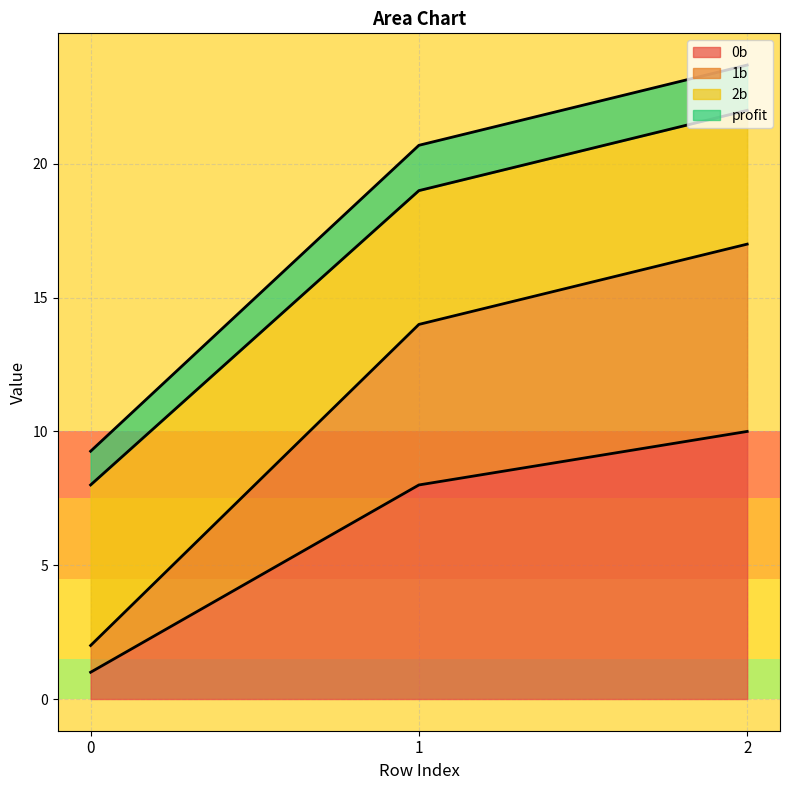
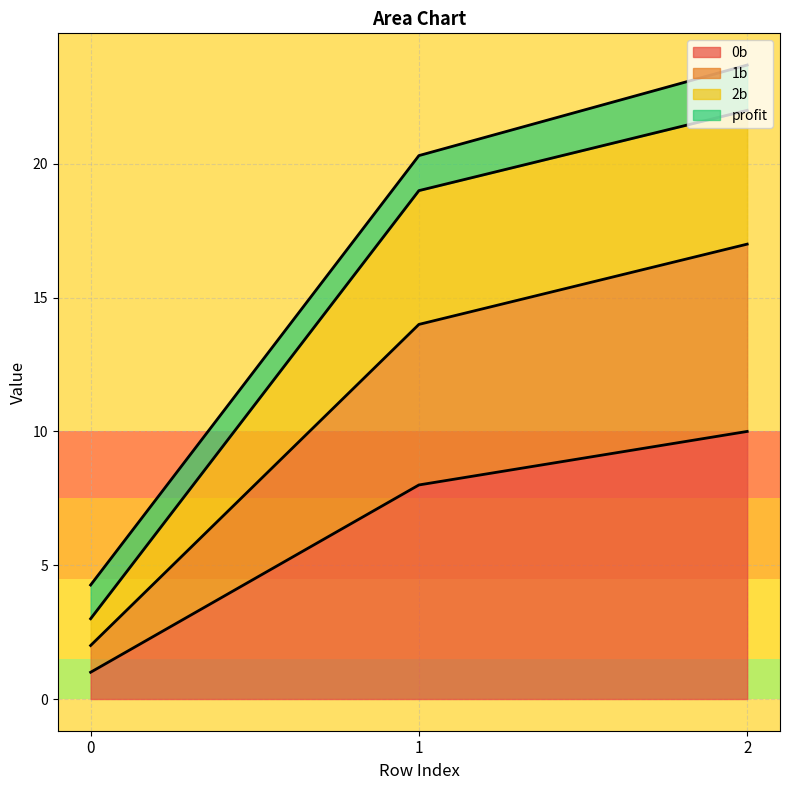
  {
    "2b": {
-     "0": 6,
+     "0": 1,
      "1": 5
    },
    "profit": {
      "0": 1.3,
-     "1": 1.7
+     "1": 1.3
    }
  }
